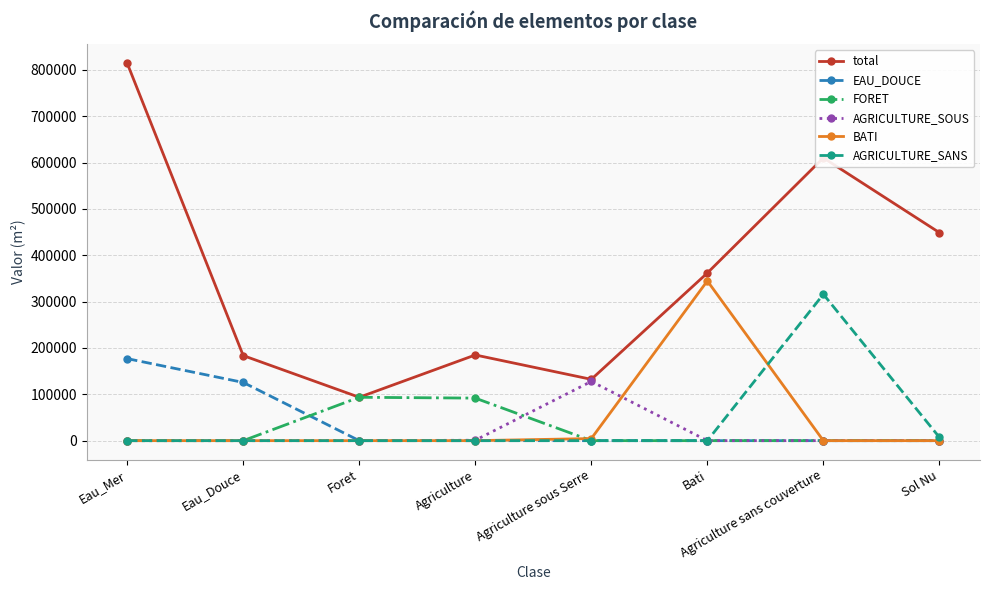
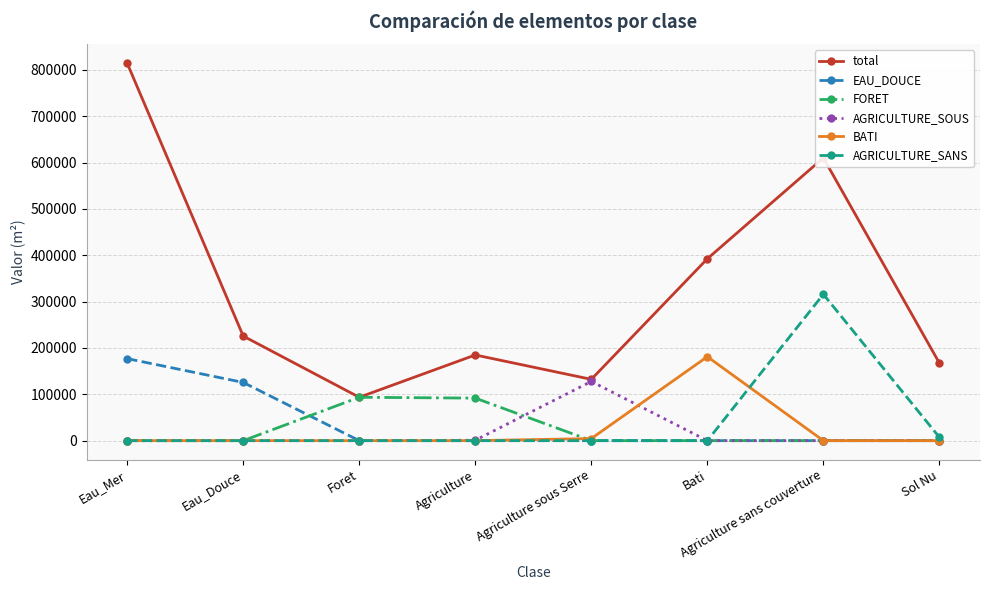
  {
    "total": {
      "Eau_Mer": 810000,
-     "Eau_Douce": 180000,
+     "Eau_Douce": 230000,
      "Agriculture": 180000,
-     "Bati": 360000,
-     "Sol Nu": 450000
+     "Bati": 390000,
+     "Sol Nu": 170000
    },
    "EAU_DOUCE": {
      "Eau_Mer": 180000,
      "Eau_Douce": 130000
    },
    "BATI": {
-     "Bati": 340000
+     "Bati": 180000
    }
  }
